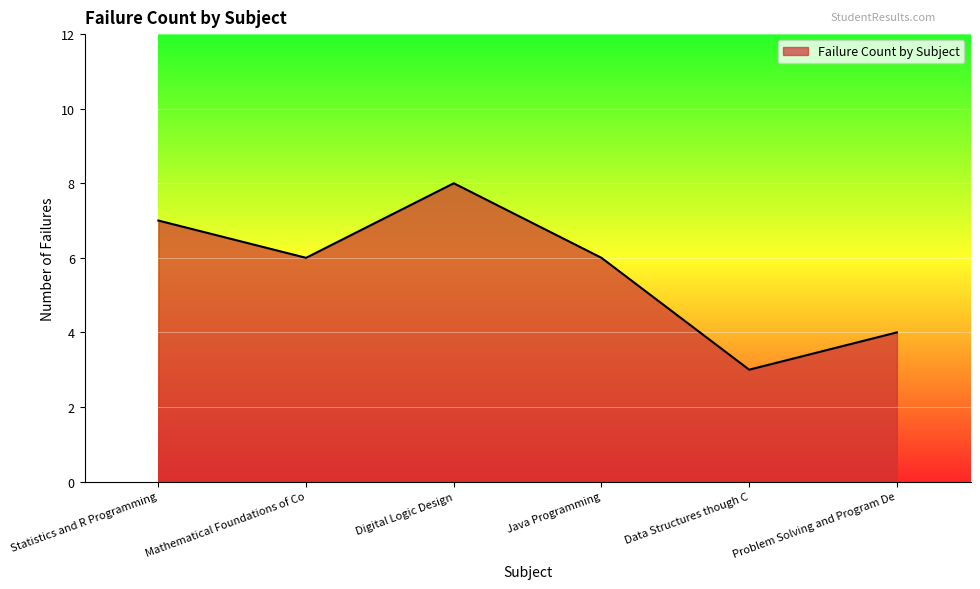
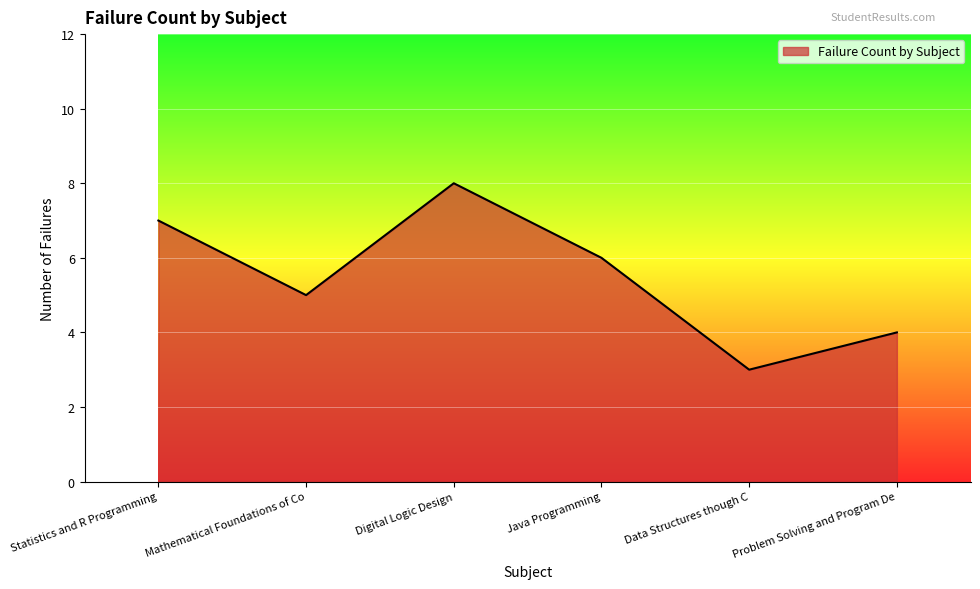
  {
    "Statistics and R Programming": 7,
-   "Mathematical Foundations of Co": 6,
+   "Mathematical Foundations of Co": 5,
    "Digital Logic Design": 8,
    "Java Programming": 6,
    "Data Structures though C": 3,
    "Problem Solving and Program De": 4
  }
